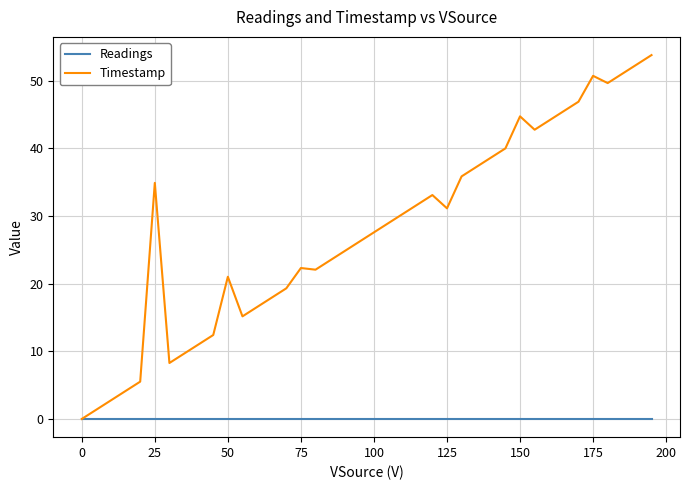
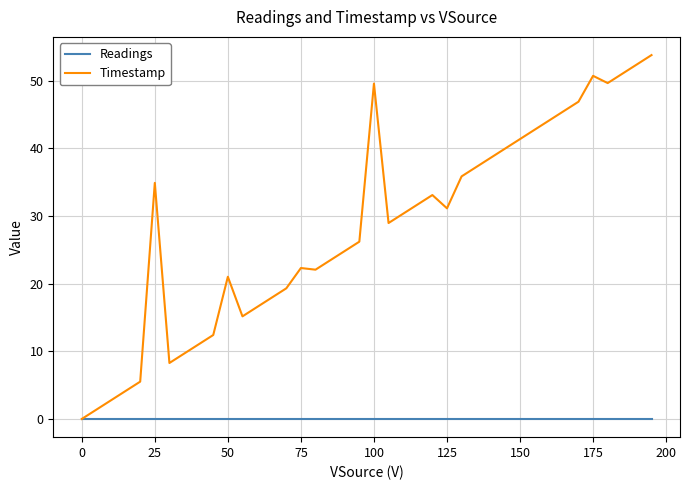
  {
    "Readings": {
      "25": 0,
      "50": 0,
      "75": 0,
      "100": 0,
      "125": 0,
      "150": 0,
      "175": 0
    },
    "Timestamp": {
      "25": 35,
      "50": 21,
      "75": 22,
-     "100": 28,
+     "100": 50,
      "125": 31,
-     "150": 45,
+     "150": 41,
      "175": 51
    }
  }
